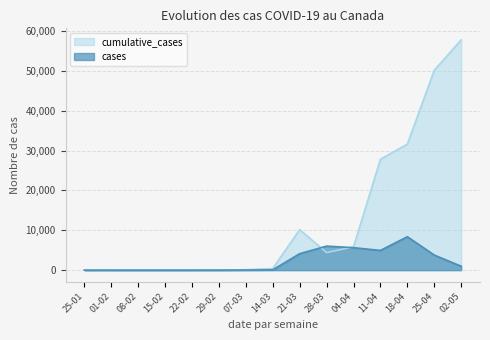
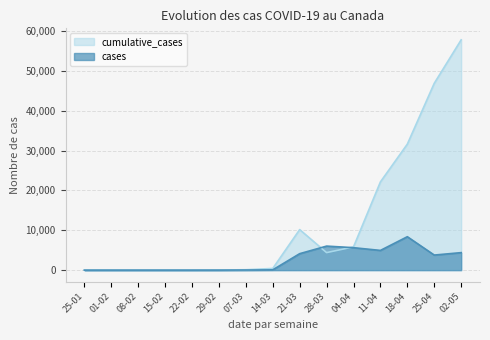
  {
    "cumulative_cases": {
      "21-03": "10,000",
      "28-03": "4,000",
-     "11-04": "28,000",
+     "11-04": "22,000",
      "18-04": "32,000",
-     "25-04": "50,000",
+     "25-04": "47,000",
      "02-05": "58,000"
    },
    "cases": {
      "21-03": "4,000",
      "28-03": "6,000",
      "11-04": "5,000",
      "18-04": "8,000",
      "25-04": "4,000",
-     "02-05": "1,000"
+     "02-05": "4,000"
    }
  }
